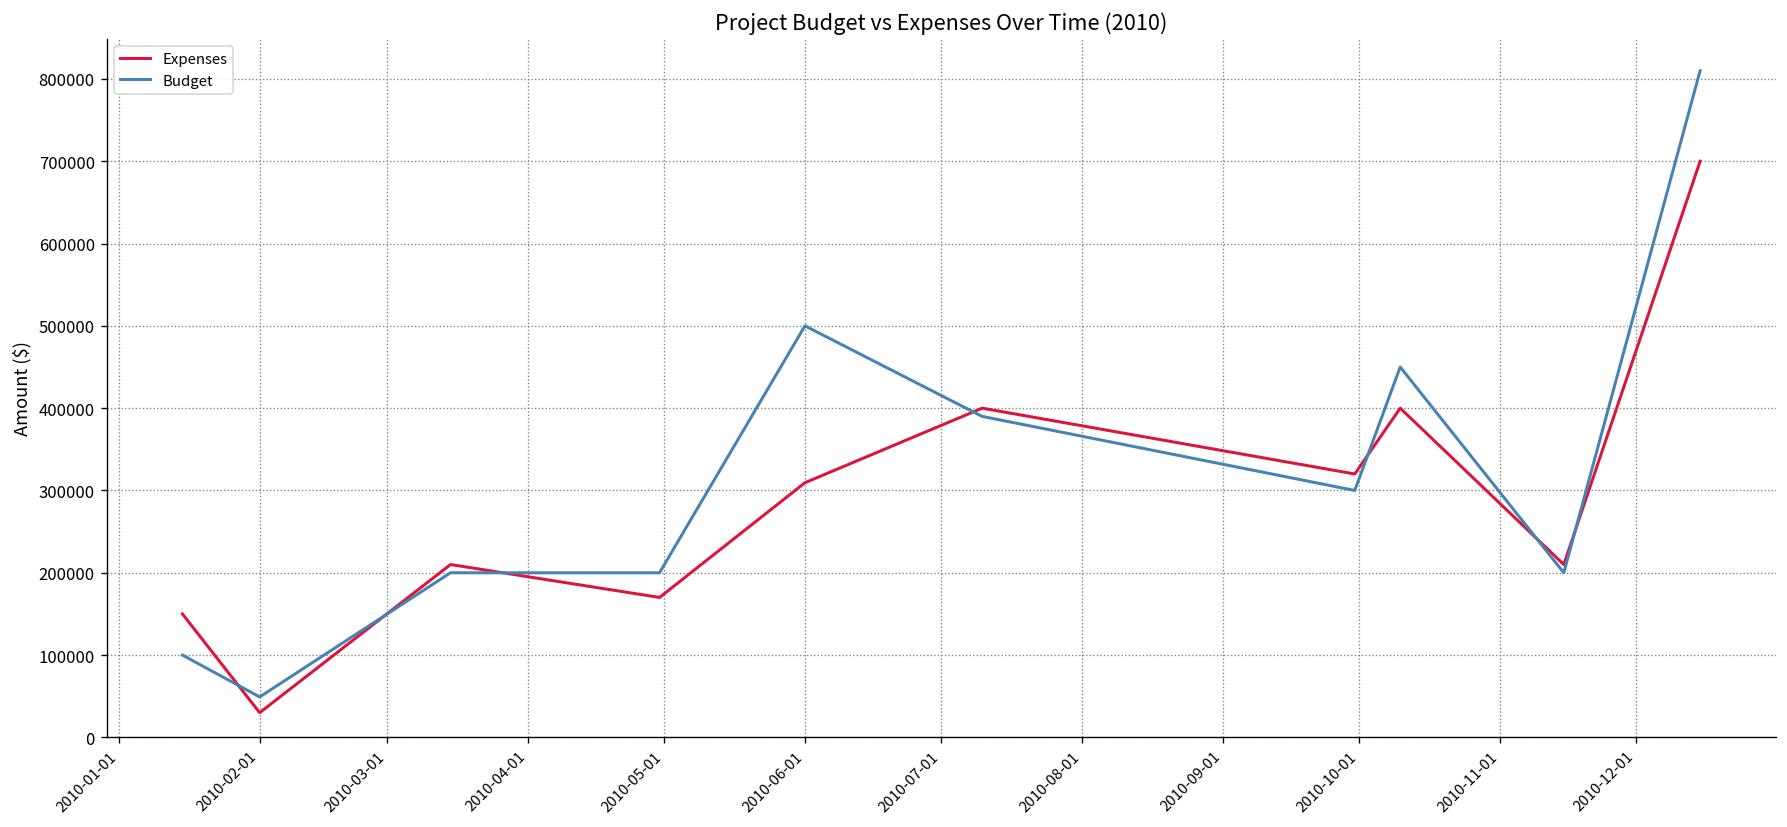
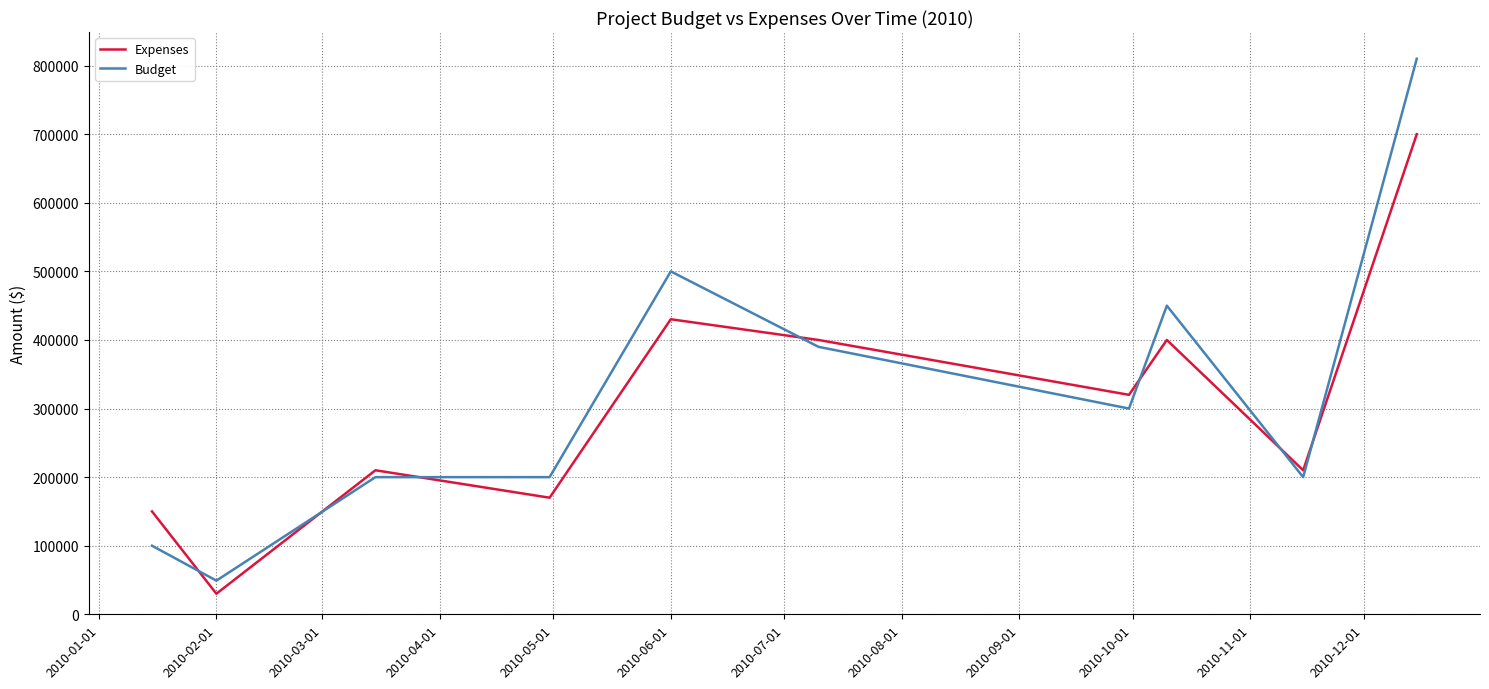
  {
    "Expenses": {
      "2010-02-01": 30000,
-     "2010-06-01": 310000
+     "2010-06-01": 430000
    },
    "Budget": {
      "2010-02-01": 50000,
      "2010-06-01": 500000
    }
  }
